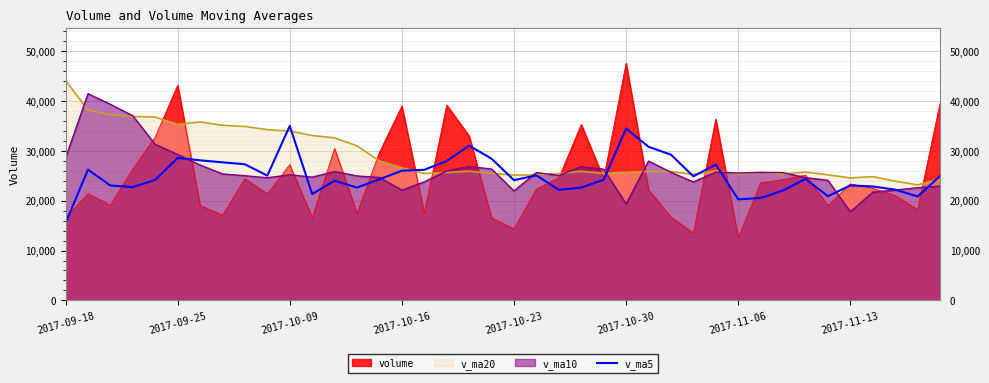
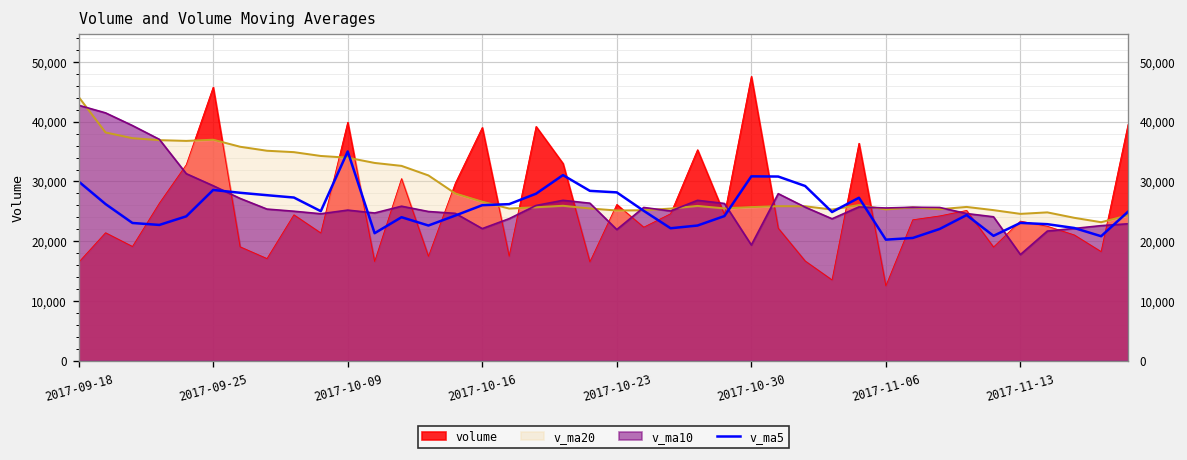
  {
    "volume": {
      "2017-09-18": "16,000",
-     "2017-09-25": "43,000",
-     "2017-10-09": "27,000",
+     "2017-09-25": "46,000",
+     "2017-10-09": "40,000",
      "2017-10-16": "39,000",
-     "2017-10-23": "14,000",
+     "2017-10-23": "26,000",
      "2017-10-30": "48,000",
      "2017-11-06": "13,000"
    },
    "v_ma20": {
      "2017-09-18": "44,000",
-     "2017-09-25": "35,000",
+     "2017-09-25": "37,000",
      "2017-10-09": "34,000",
      "2017-10-16": "27,000",
      "2017-10-23": "25,000",
      "2017-10-30": "26,000",
      "2017-11-13": "25,000"
    },
    "v_ma10": {
-     "2017-09-18": "29,000",
+     "2017-09-18": "43,000",
      "2017-09-25": "29,000",
      "2017-10-09": "25,000",
      "2017-10-16": "22,000",
      "2017-10-23": "22,000",
      "2017-10-30": "19,000",
      "2017-11-13": "18,000"
    },
    "v_ma5": {
-     "2017-09-18": "15,000",
+     "2017-09-18": "30,000",
      "2017-09-25": "29,000",
      "2017-10-09": "35,000",
      "2017-10-16": "26,000",
-     "2017-10-23": "24,000",
-     "2017-10-30": "34,000",
+     "2017-10-23": "28,000",
+     "2017-10-30": "31,000",
      "2017-11-06": "20,000"
    }
  }
